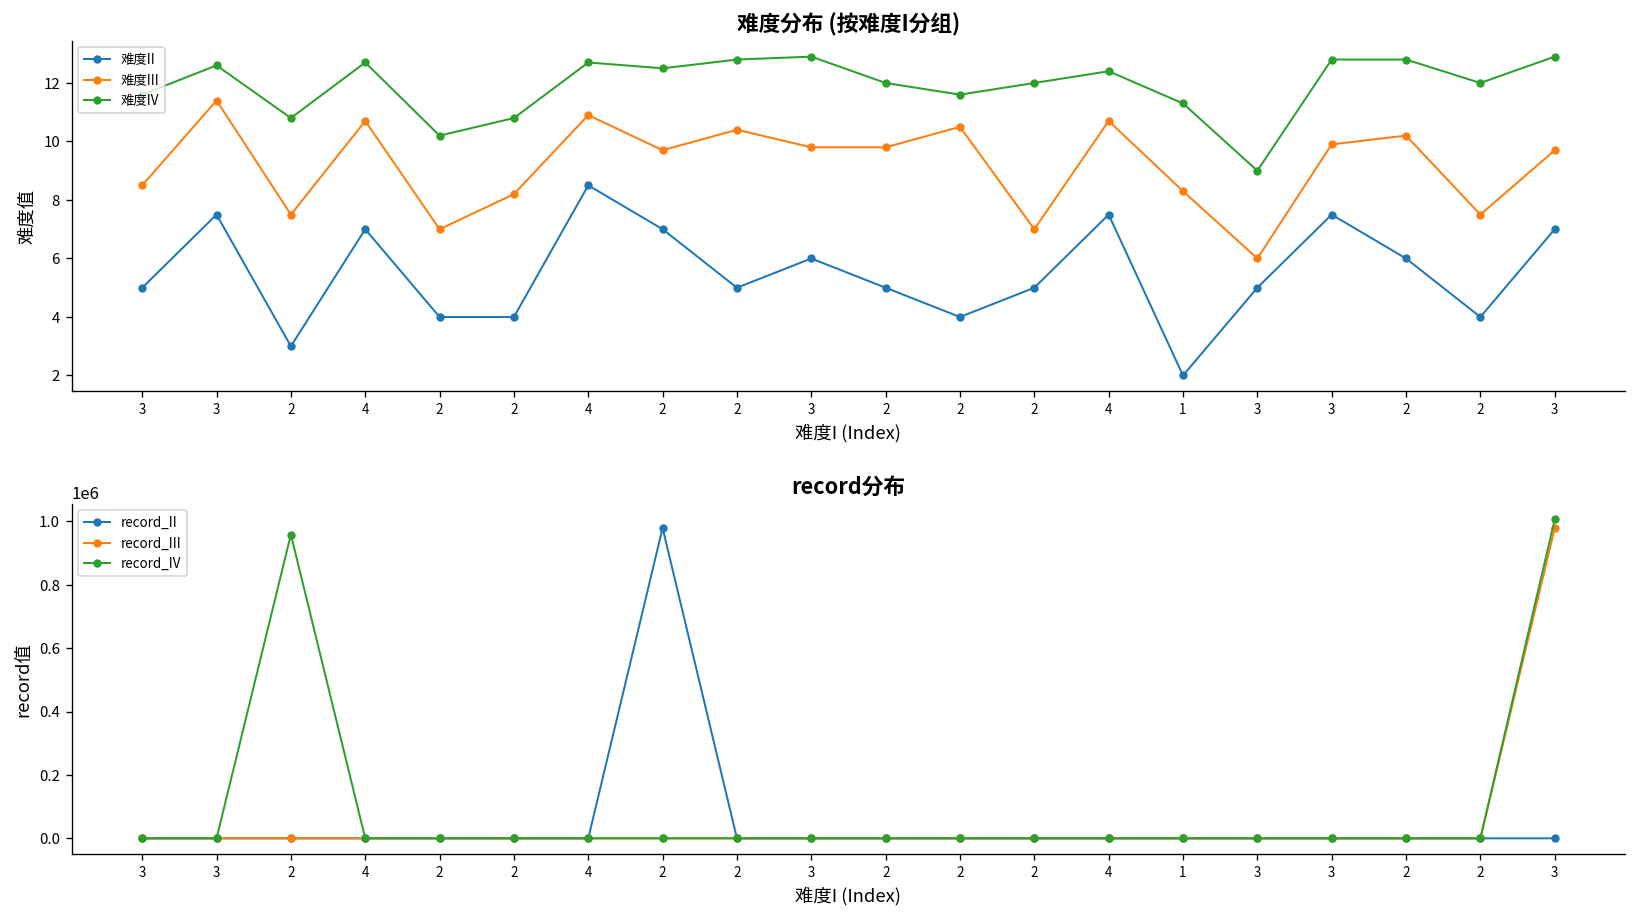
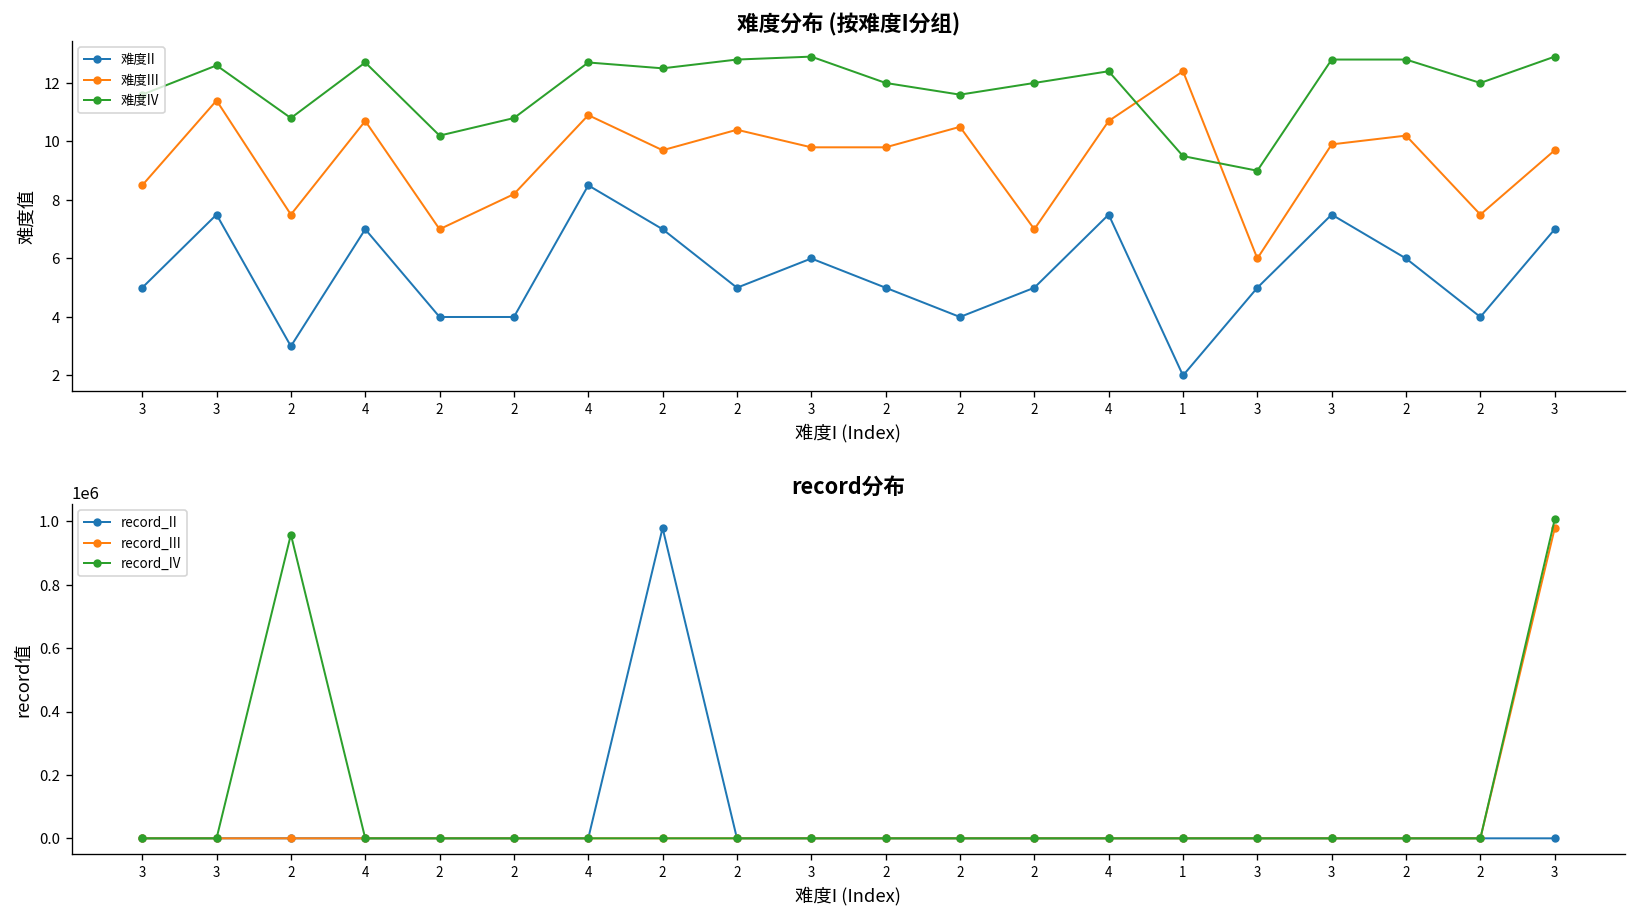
  {
    "难度分布 (按难度I分组)": {
      "难度II": {
        "1": 2.0
      },
      "难度III": {
-       "1": 8.3
+       "1": 12.4
      },
      "难度IV": {
-       "1": 11.3
+       "1": 9.5
      }
    }
  }
